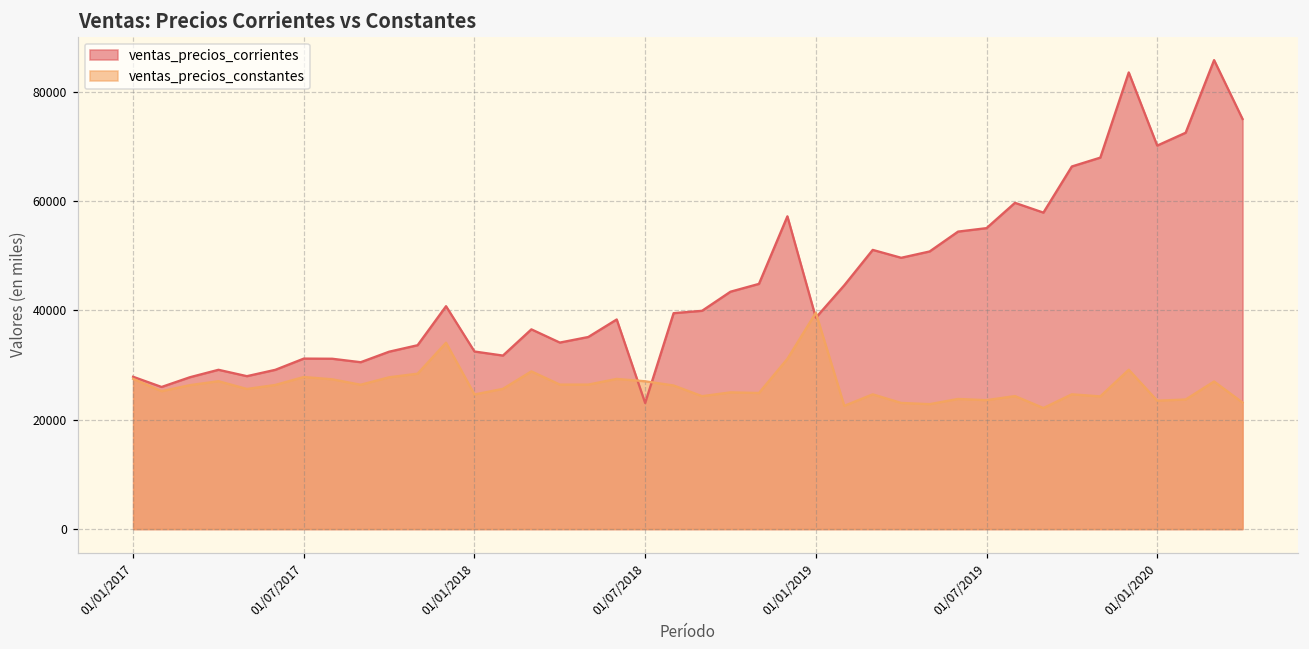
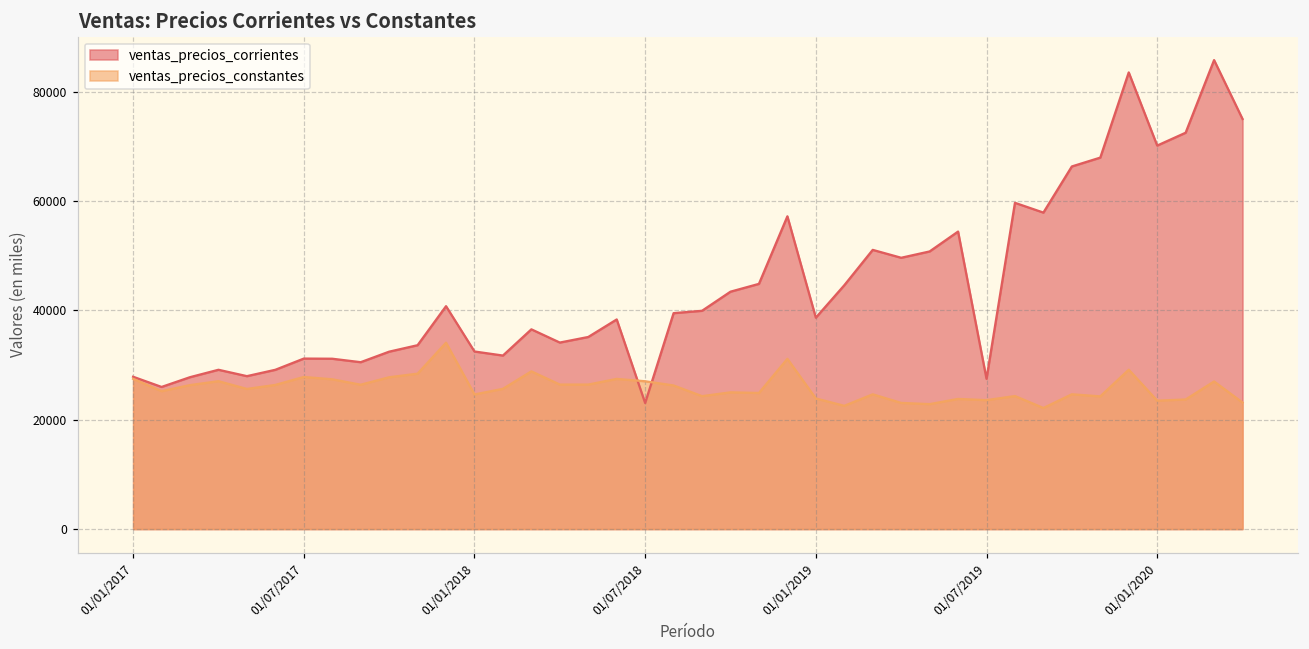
  {
    "ventas_precios_corrientes": {
      "01/07/2017": 31000,
      "01/01/2018": 32000,
      "01/07/2018": 23000,
      "01/01/2019": 39000,
-     "01/07/2019": 55000,
+     "01/07/2019": 27000,
      "01/01/2020": 70000
    },
    "ventas_precios_constantes": {
      "01/07/2017": 28000,
      "01/01/2018": 25000,
      "01/07/2018": 27000,
-     "01/01/2019": 40000,
+     "01/01/2019": 24000,
      "01/07/2019": 24000,
      "01/01/2020": 23000
    }
  }
